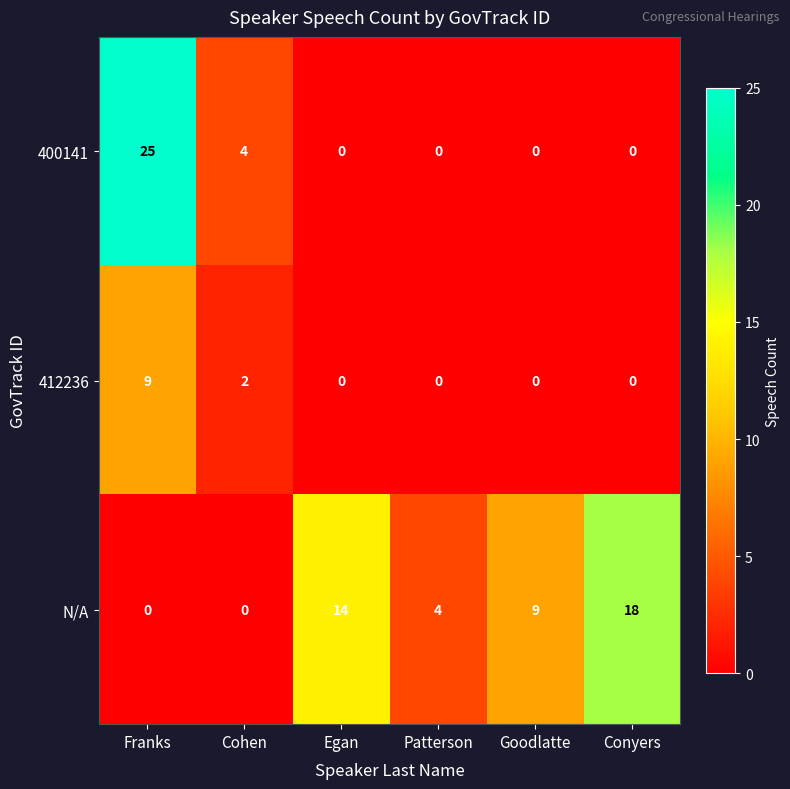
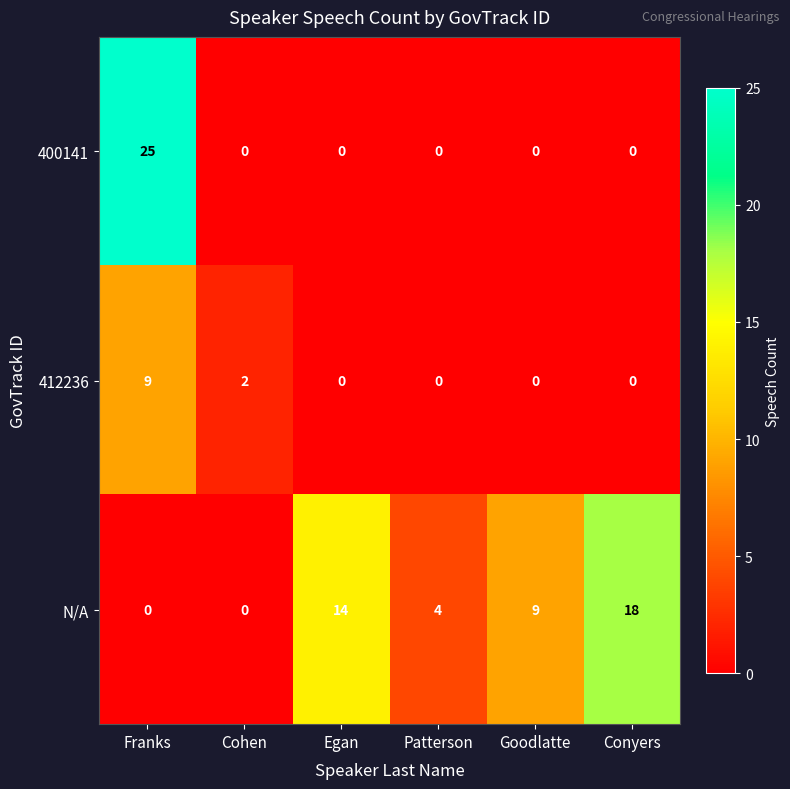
  {
    "400141": {
      "Franks": 25,
-     "Cohen": 4,
+     "Cohen": 0,
      "Egan": 0,
      "Patterson": 0,
      "Goodlatte": 0,
      "Conyers": 0
    },
    "412236": {
      "Franks": 9,
      "Cohen": 2,
      "Egan": 0,
      "Patterson": 0,
      "Goodlatte": 0,
      "Conyers": 0
    },
    "N/A": {
      "Franks": 0,
      "Cohen": 0,
      "Egan": 14,
      "Patterson": 4,
      "Goodlatte": 9,
      "Conyers": 18
    }
  }
